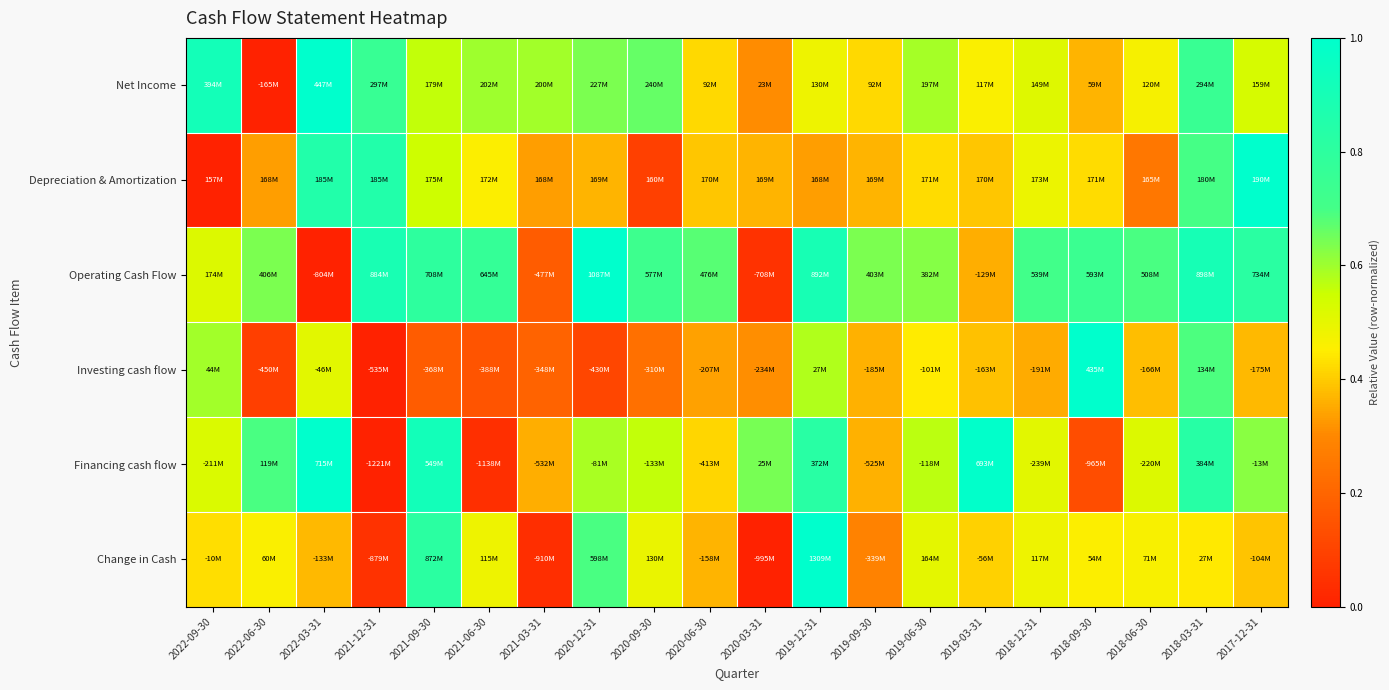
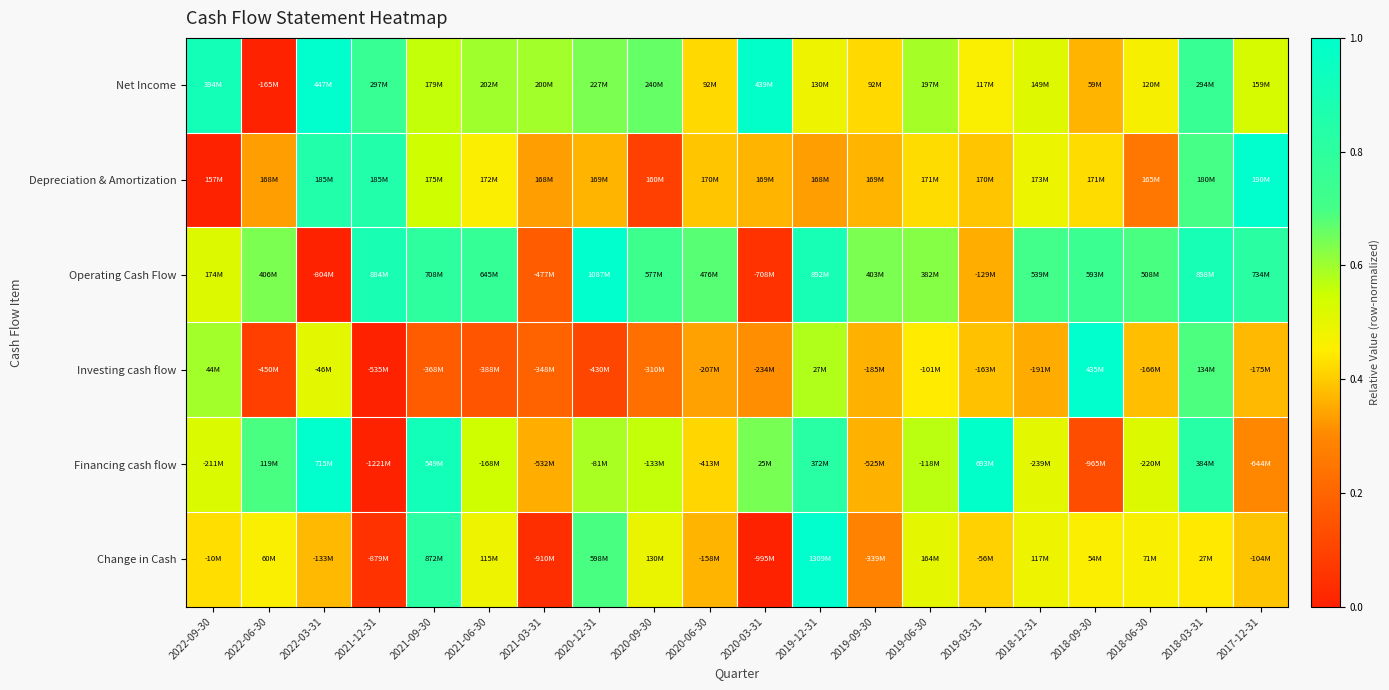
  {
    "Net Income": {
      "2022-09-30": "394M",
      "2022-06-30": "-165M",
      "2022-03-31": "447M",
      "2021-12-31": "297M",
      "2021-09-30": "179M",
      "2021-06-30": "202M",
      "2021-03-31": "200M",
      "2020-12-31": "227M",
      "2020-09-30": "240M",
      "2020-06-30": "92M",
-     "2020-03-31": "23M",
+     "2020-03-31": "439M",
      "2019-12-31": "130M",
      "2019-09-30": "92M",
      "2019-06-30": "197M",
      "2019-03-31": "117M",
      "2018-12-31": "149M",
      "2018-09-30": "59M",
      "2018-06-30": "120M",
      "2018-03-31": "294M",
      "2017-12-31": "159M"
    },
    "Depreciation & Amortization": {
      "2022-09-30": "157M",
      "2022-06-30": "168M",
      "2022-03-31": "185M",
      "2021-12-31": "185M",
      "2021-09-30": "175M",
      "2021-06-30": "172M",
      "2021-03-31": "168M",
      "2020-12-31": "169M",
      "2020-09-30": "160M",
      "2020-06-30": "170M",
      "2020-03-31": "169M",
      "2019-12-31": "168M",
      "2019-09-30": "169M",
      "2019-06-30": "171M",
      "2019-03-31": "170M",
      "2018-12-31": "173M",
      "2018-09-30": "171M",
      "2018-06-30": "165M",
      "2018-03-31": "180M",
      "2017-12-31": "190M"
    },
    "Operating Cash Flow": {
      "2022-09-30": "174M",
      "2022-06-30": "406M",
      "2022-03-31": "-804M",
      "2021-12-31": "884M",
      "2021-09-30": "708M",
      "2021-06-30": "645M",
      "2021-03-31": "-477M",
      "2020-12-31": "1087M",
      "2020-09-30": "577M",
      "2020-06-30": "476M",
      "2020-03-31": "-708M",
      "2019-12-31": "892M",
      "2019-09-30": "403M",
      "2019-06-30": "382M",
      "2019-03-31": "-129M",
      "2018-12-31": "539M",
      "2018-09-30": "593M",
      "2018-06-30": "508M",
      "2018-03-31": "898M",
      "2017-12-31": "734M"
    },
    "Investing cash flow": {
      "2022-09-30": "44M",
      "2022-06-30": "-450M",
      "2022-03-31": "-46M",
      "2021-12-31": "-535M",
      "2021-09-30": "-368M",
      "2021-06-30": "-388M",
      "2021-03-31": "-348M",
      "2020-12-31": "-430M",
      "2020-09-30": "-310M",
      "2020-06-30": "-207M",
      "2020-03-31": "-234M",
      "2019-12-31": "27M",
      "2019-09-30": "-185M",
      "2019-06-30": "-101M",
      "2019-03-31": "-163M",
      "2018-12-31": "-191M",
      "2018-09-30": "435M",
      "2018-06-30": "-166M",
      "2018-03-31": "134M",
      "2017-12-31": "-175M"
    },
    "Financing cash flow": {
      "2022-09-30": "-211M",
      "2022-06-30": "119M",
      "2022-03-31": "715M",
      "2021-12-31": "-1221M",
      "2021-09-30": "549M",
-     "2021-06-30": "-1138M",
+     "2021-06-30": "-168M",
      "2021-03-31": "-532M",
      "2020-12-31": "-81M",
      "2020-09-30": "-133M",
      "2020-06-30": "-413M",
      "2020-03-31": "25M",
      "2019-12-31": "372M",
      "2019-09-30": "-525M",
      "2019-06-30": "-118M",
      "2019-03-31": "693M",
      "2018-12-31": "-239M",
      "2018-09-30": "-965M",
      "2018-06-30": "-220M",
      "2018-03-31": "384M",
-     "2017-12-31": "-13M"
+     "2017-12-31": "-644M"
    },
    "Change in Cash": {
      "2022-09-30": "-10M",
      "2022-06-30": "60M",
      "2022-03-31": "-133M",
      "2021-12-31": "-879M",
      "2021-09-30": "872M",
      "2021-06-30": "115M",
      "2021-03-31": "-910M",
      "2020-12-31": "598M",
      "2020-09-30": "130M",
      "2020-06-30": "-158M",
      "2020-03-31": "-995M",
      "2019-12-31": "1309M",
      "2019-09-30": "-339M",
      "2019-06-30": "164M",
      "2019-03-31": "-56M",
      "2018-12-31": "117M",
      "2018-09-30": "54M",
      "2018-06-30": "71M",
      "2018-03-31": "27M",
      "2017-12-31": "-104M"
    }
  }
